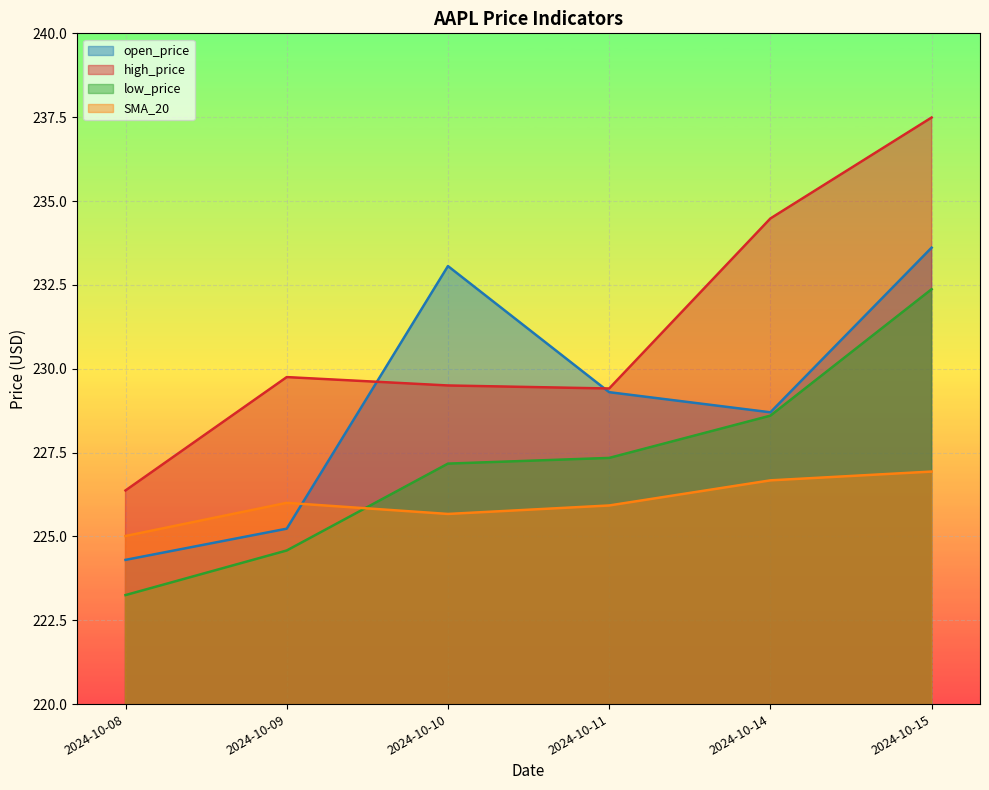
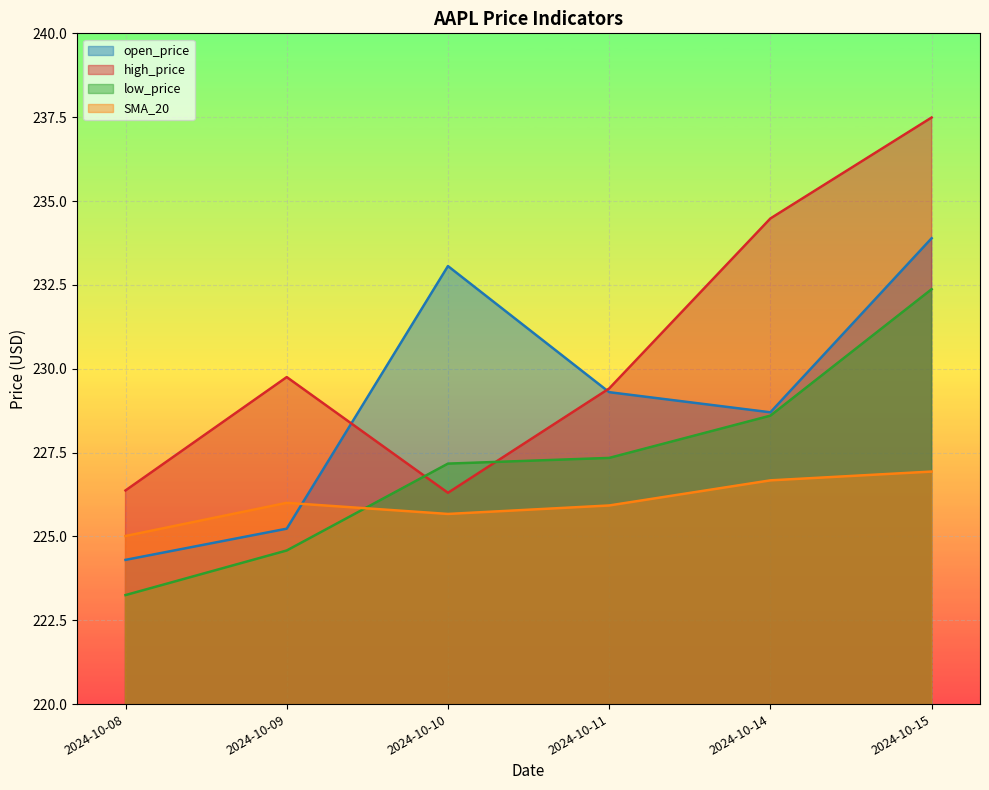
  {
    "open_price": {
      "2024-10-08": 224.3,
      "2024-10-09": 225.2,
      "2024-10-10": 233.1,
      "2024-10-11": 229.3,
      "2024-10-14": 228.7,
-     "2024-10-15": 233.6
+     "2024-10-15": 233.9
    },
    "high_price": {
      "2024-10-08": 226.4,
      "2024-10-09": 229.8,
-     "2024-10-10": 229.5,
+     "2024-10-10": 226.3,
      "2024-10-11": 229.4,
      "2024-10-14": 234.5,
      "2024-10-15": 237.5
    },
    "low_price": {
      "2024-10-08": 223.3,
      "2024-10-09": 224.6,
      "2024-10-10": 227.2,
      "2024-10-11": 227.3,
      "2024-10-14": 228.6,
      "2024-10-15": 232.4
    },
    "SMA_20": {
      "2024-10-08": 225.0,
      "2024-10-09": 226.0,
      "2024-10-10": 225.7,
      "2024-10-11": 225.9,
      "2024-10-14": 226.7,
      "2024-10-15": 226.9
    }
  }
